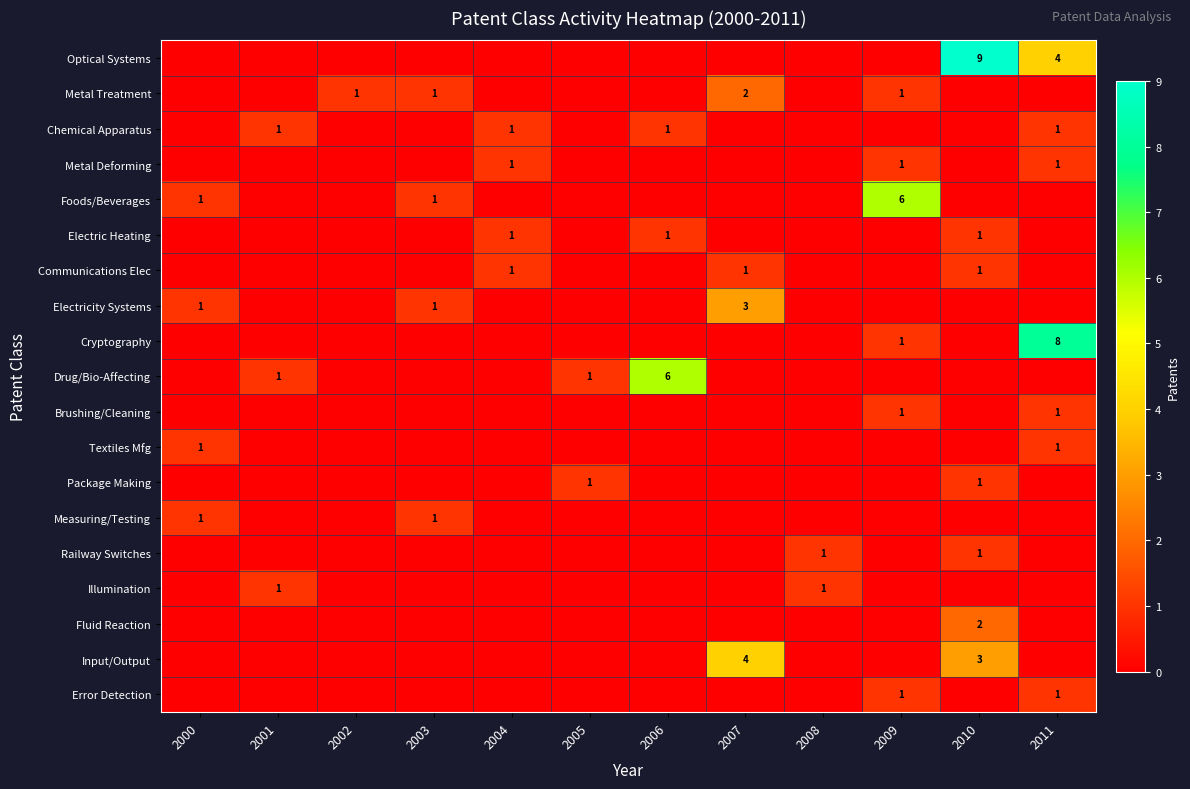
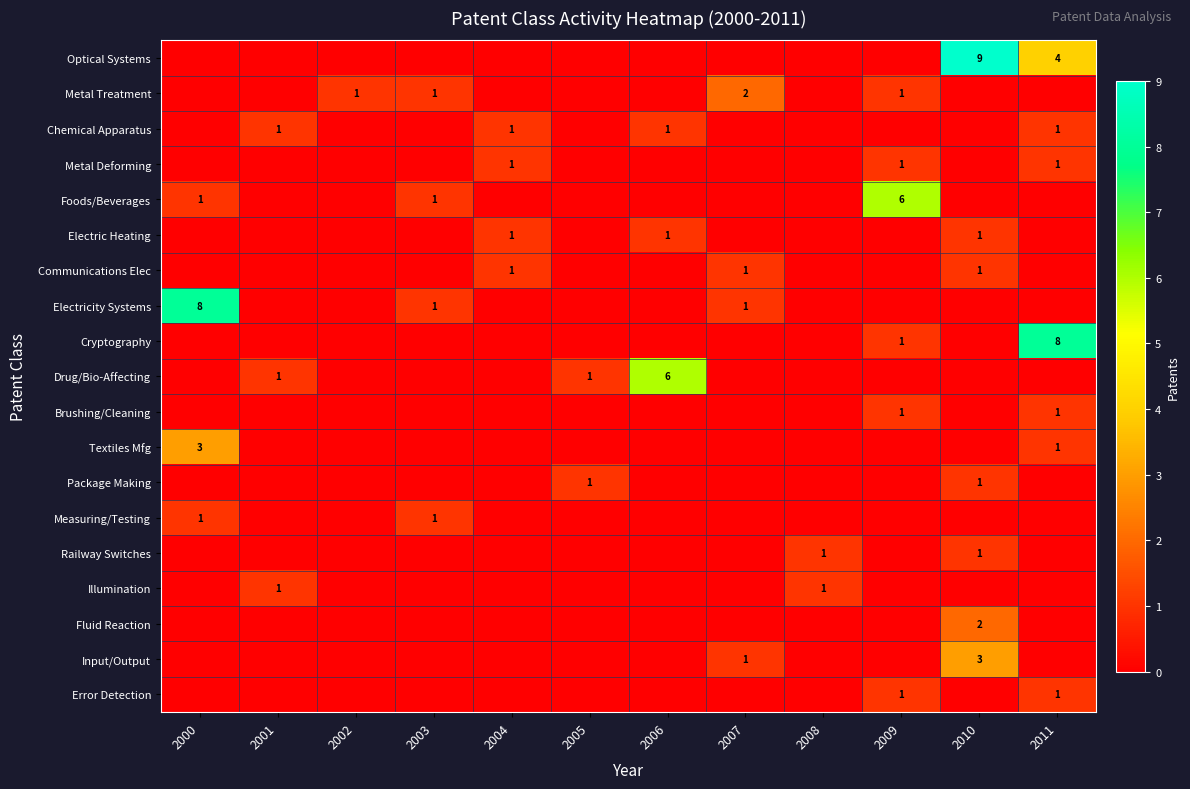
  {
    "Optical Systems": {
      "2010": 9,
      "2011": 4
    },
    "Metal Treatment": {
      "2002": 1,
      "2003": 1,
      "2007": 2,
      "2009": 1
    },
    "Chemical Apparatus": {
      "2001": 1,
      "2004": 1,
      "2006": 1,
      "2011": 1
    },
    "Metal Deforming": {
      "2004": 1,
      "2009": 1,
      "2011": 1
    },
    "Foods/Beverages": {
      "2000": 1,
      "2003": 1,
      "2009": 6
    },
    "Electric Heating": {
      "2004": 1,
      "2006": 1,
      "2010": 1
    },
    "Communications Elec": {
      "2004": 1,
      "2007": 1,
      "2010": 1
    },
    "Electricity Systems": {
-     "2000": 1,
+     "2000": 8,
      "2003": 1,
-     "2007": 3
+     "2007": 1
    },
    "Cryptography": {
      "2009": 1,
      "2011": 8
    },
    "Drug/Bio-Affecting": {
      "2001": 1,
      "2005": 1,
      "2006": 6
    },
    "Brushing/Cleaning": {
      "2009": 1,
      "2011": 1
    },
    "Textiles Mfg": {
-     "2000": 1,
+     "2000": 3,
      "2011": 1
    },
    "Package Making": {
      "2005": 1,
      "2010": 1
    },
    "Measuring/Testing": {
      "2000": 1,
      "2003": 1
    },
    "Railway Switches": {
      "2008": 1,
      "2010": 1
    },
    "Illumination": {
      "2001": 1,
      "2008": 1
    },
    "Fluid Reaction": {
      "2010": 2
    },
    "Input/Output": {
-     "2007": 4,
+     "2007": 1,
      "2010": 3
    },
    "Error Detection": {
      "2009": 1,
      "2011": 1
    }
  }
